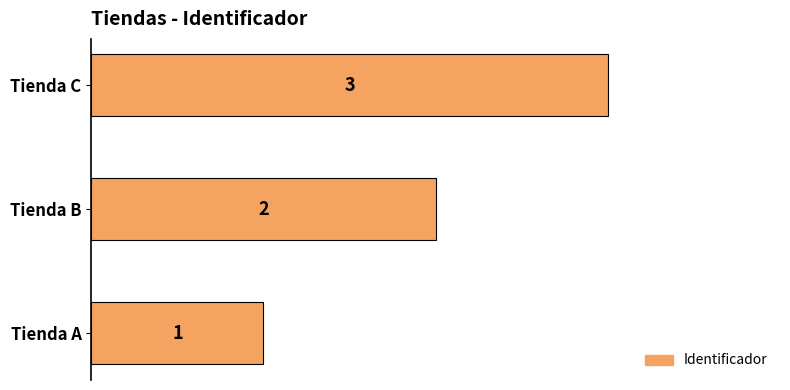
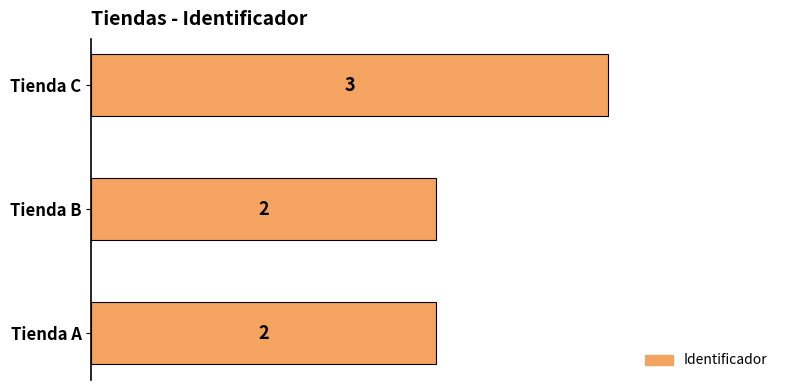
  {
    "Tienda C": 3,
    "Tienda B": 2,
-   "Tienda A": 1
+   "Tienda A": 2
  }
